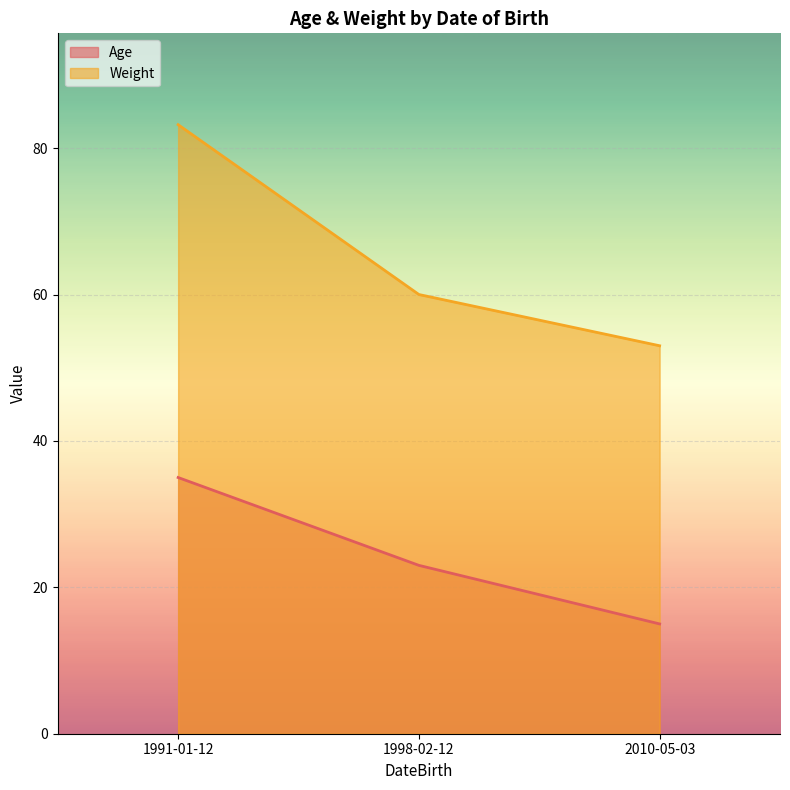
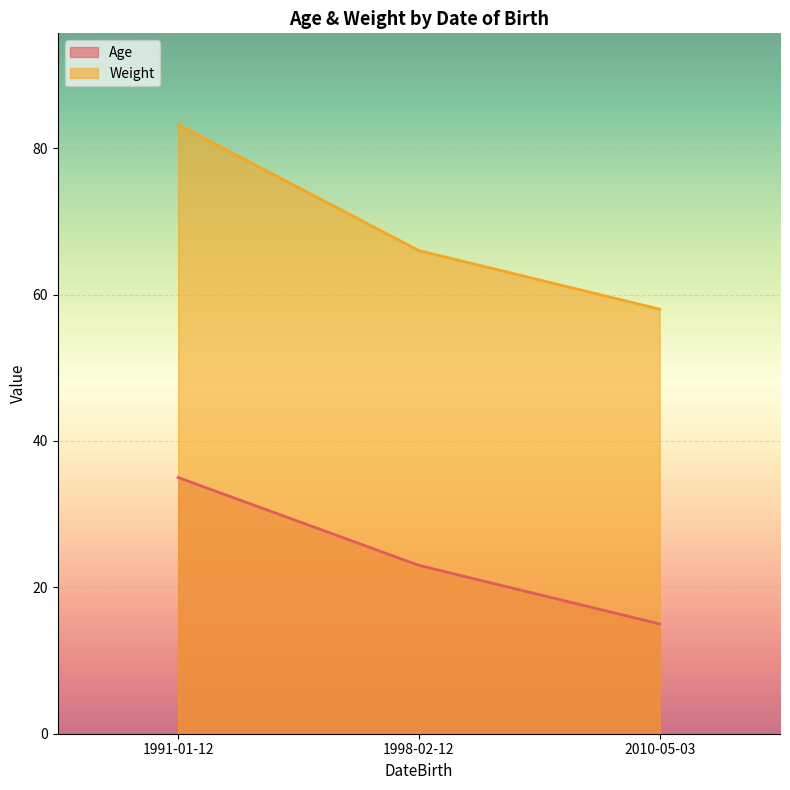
  {
    "Age": {
      "1991-01-12": 35,
      "1998-02-12": 23,
      "2010-05-03": 15
    },
    "Weight": {
      "1991-01-12": 83,
-     "1998-02-12": 60,
-     "2010-05-03": 53
+     "1998-02-12": 66,
+     "2010-05-03": 58
    }
  }
